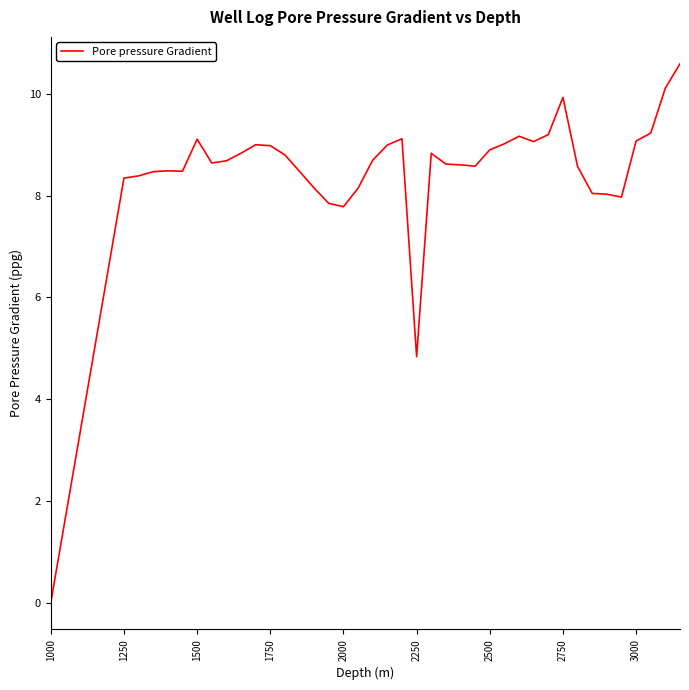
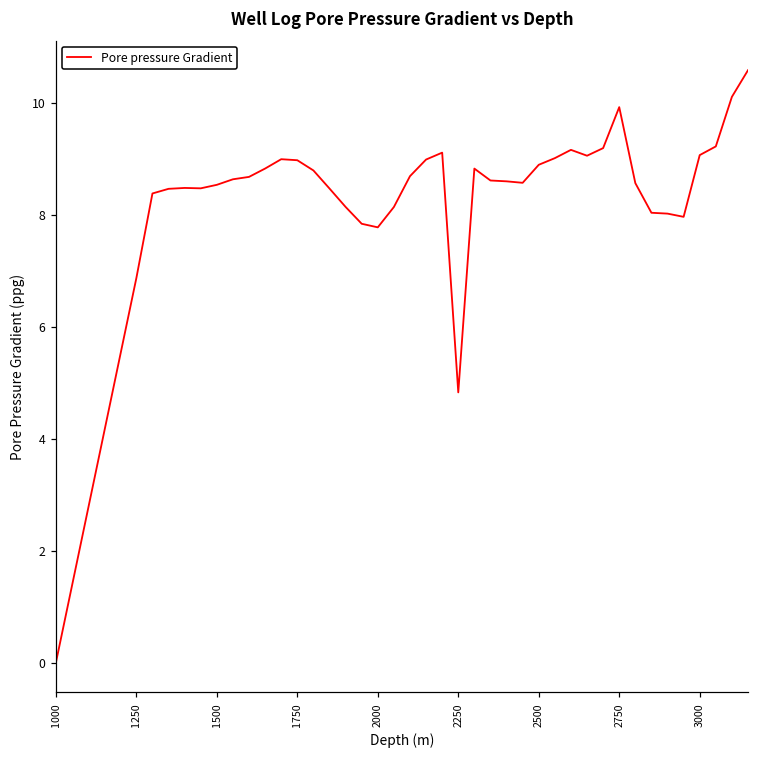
  {
    "1000": 0.0,
-   "1250": 8.3,
-   "1500": 9.1,
+   "1250": 6.9,
+   "1500": 8.5,
    "1750": 9.0,
    "2000": 7.8,
    "2250": 4.8,
    "2500": 8.9,
    "2750": 9.9,
    "3000": 9.1
  }
